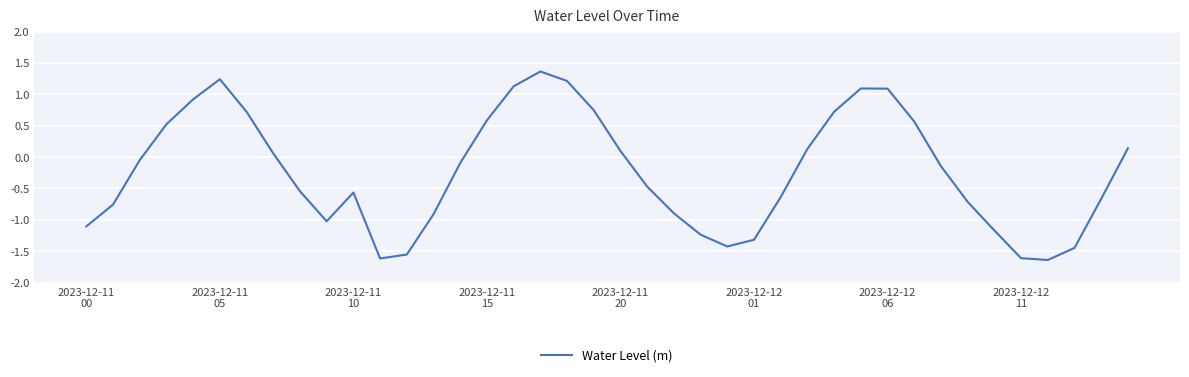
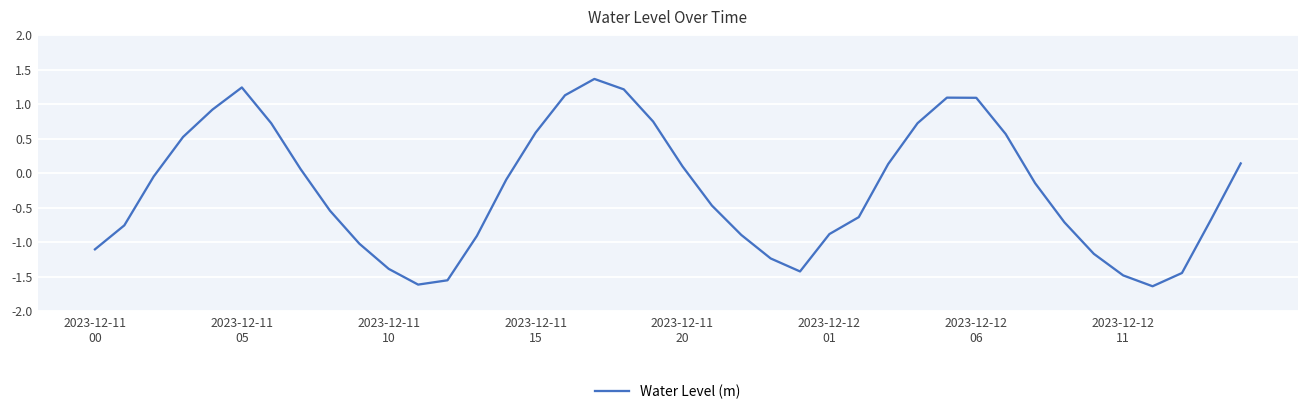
  {
    "2023-12-11 00": -1.1,
    "2023-12-11 05": 1.2,
-   "2023-12-11 10": -0.6,
+   "2023-12-11 10": -1.4,
    "2023-12-11 15": 0.6,
    "2023-12-11 20": 0.1,
-   "2023-12-12 01": -1.3,
+   "2023-12-12 01": -0.9,
    "2023-12-12 06": 1.1,
-   "2023-12-12 11": -1.6
+   "2023-12-12 11": -1.5
  }
